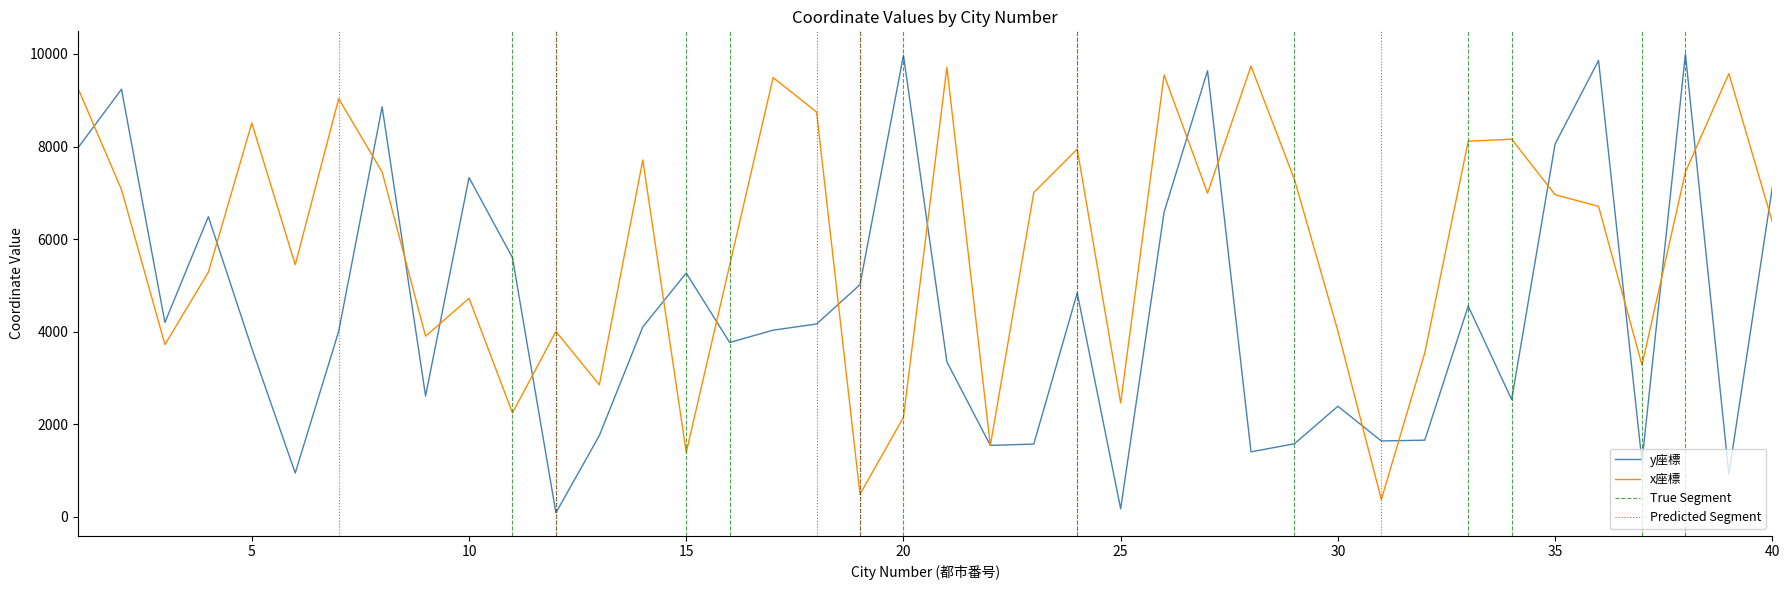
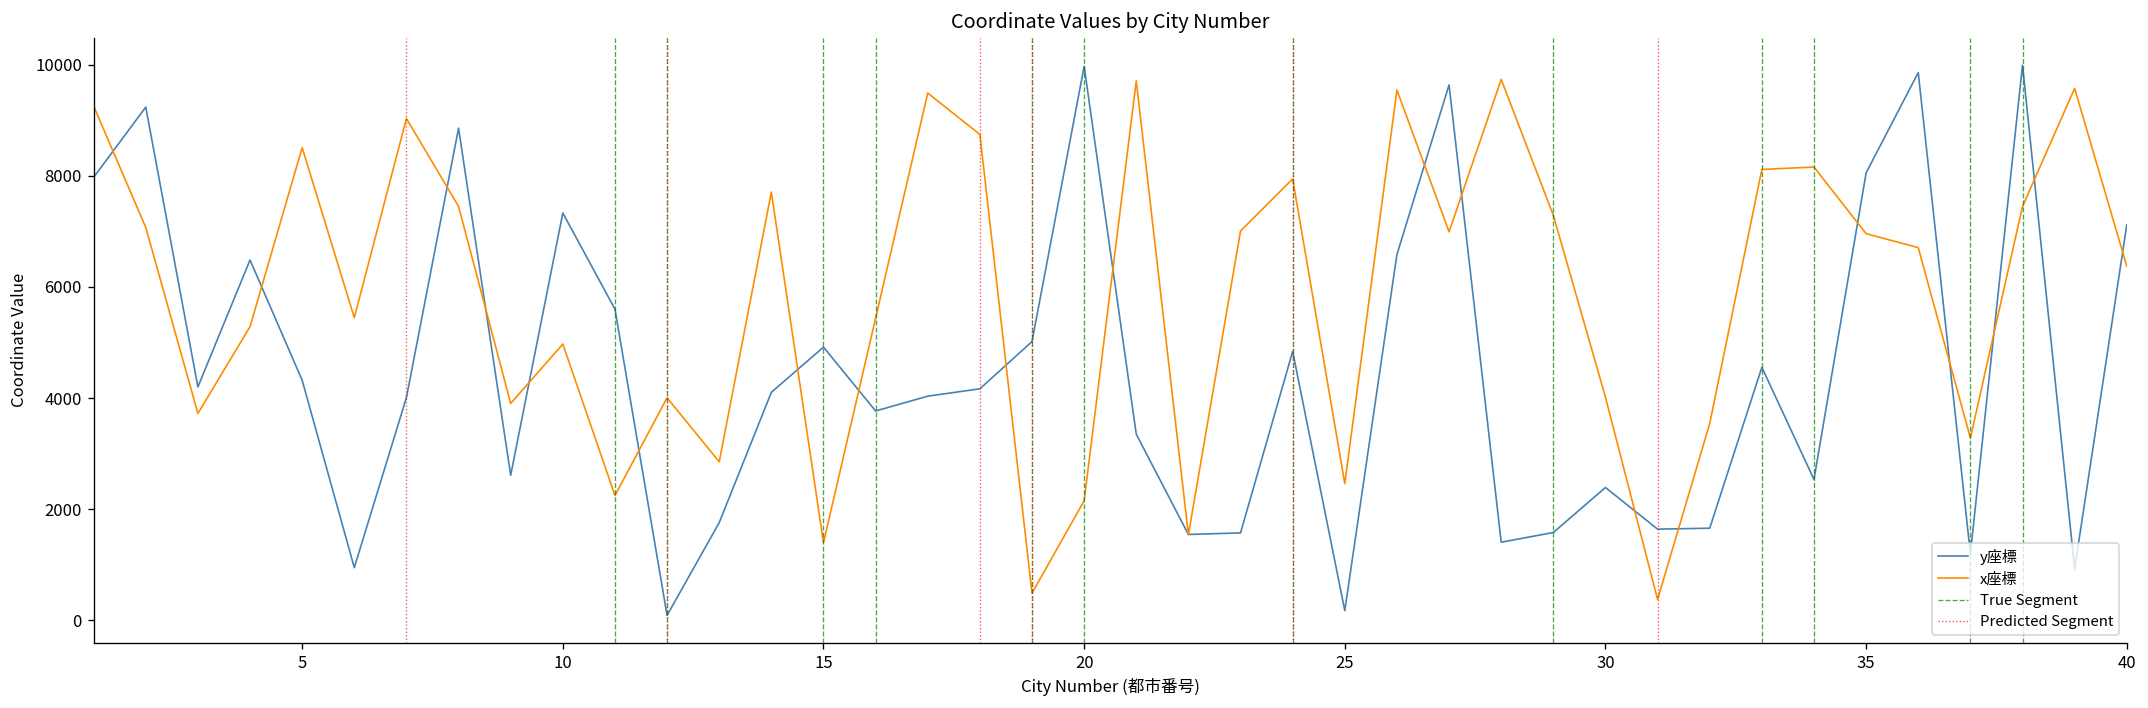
  {
    "y座標": {
-     "5": 3600,
+     "5": 4300,
      "10": 7300,
-     "15": 5300,
+     "15": 4900,
      "20": 10000,
      "25": 200,
      "30": 2400,
      "35": 8100,
      "40": 7100
    },
    "x座標": {
      "5": 8500,
-     "10": 4700,
+     "10": 5000,
      "15": 1400,
      "20": 2200,
      "25": 2500,
      "30": 4000,
      "35": 7000,
      "40": 6400
    }
  }
